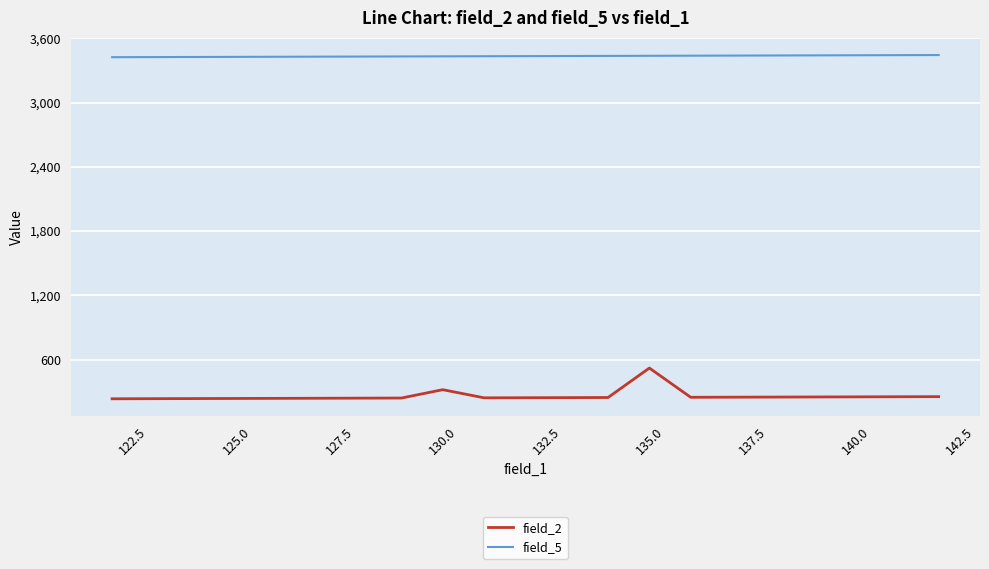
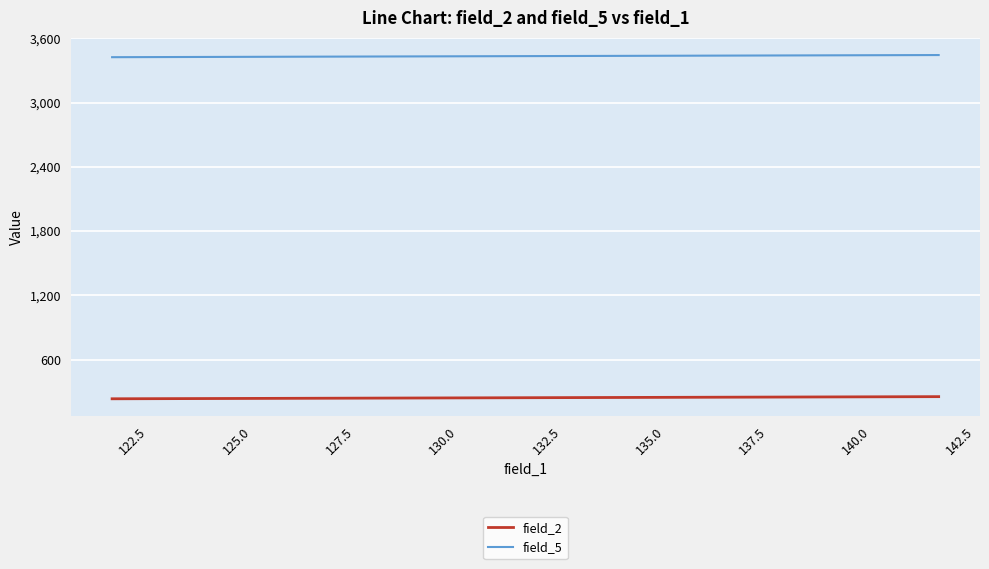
  {
    "field_2": {
      "125.0": "240",
-     "130.0": "320",
-     "135.0": "520",
+     "130.0": "240",
+     "135.0": "250",
      "140.0": "250"
    },
    "field_5": {
      "125.0": "3,430",
      "130.0": "3,430",
      "135.0": "3,440",
      "140.0": "3,440"
    }
  }
